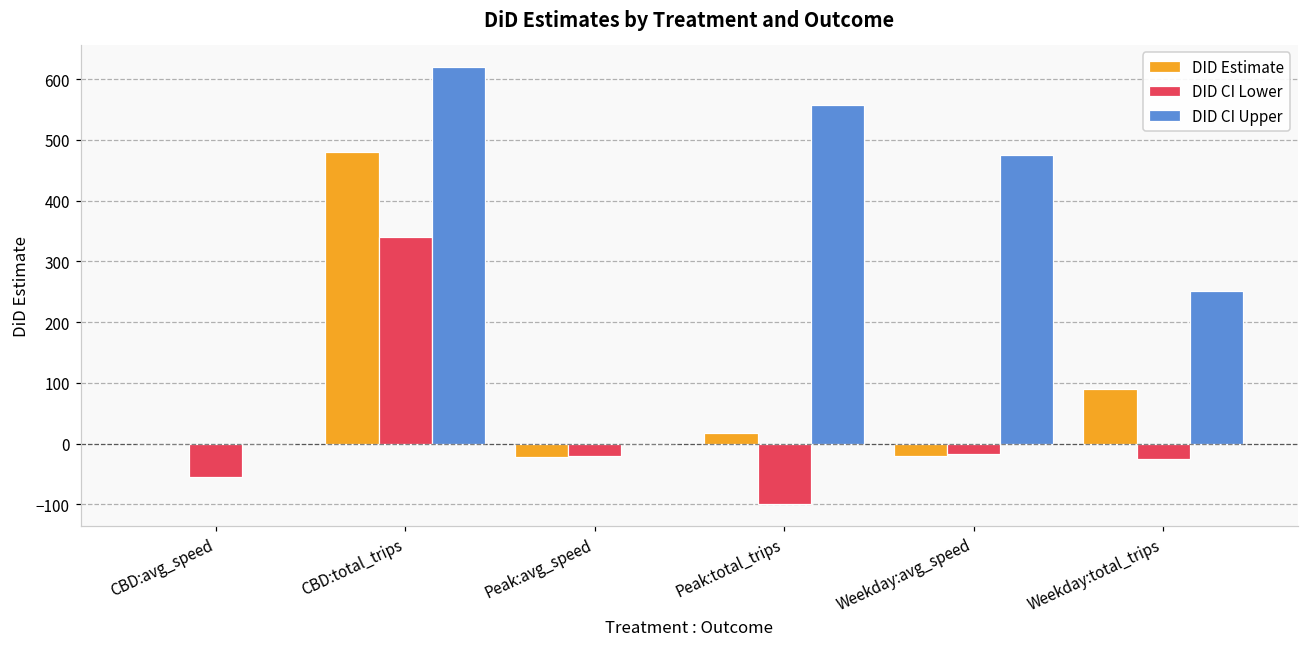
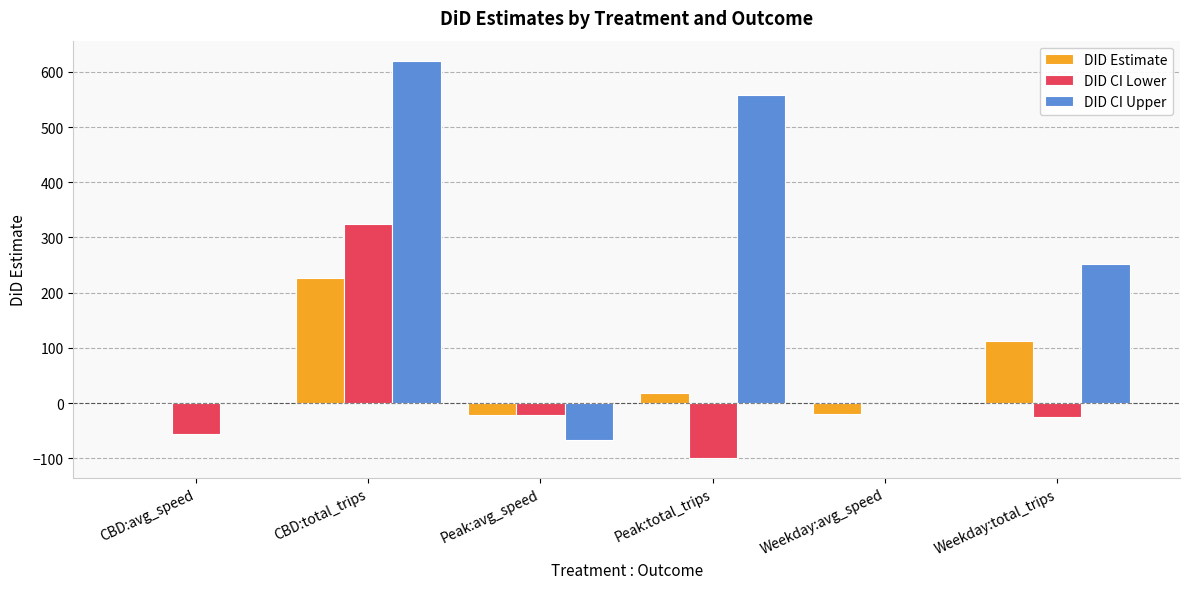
  {
    "DID Estimate": {
-     "CBD:total_trips": 480,
+     "CBD:total_trips": 230,
      "Peak:avg_speed": -20,
      "Peak:total_trips": 20,
      "Weekday:avg_speed": -20,
-     "Weekday:total_trips": 90
+     "Weekday:total_trips": 110
    },
    "DID CI Lower": {
      "CBD:avg_speed": -60,
-     "CBD:total_trips": 340,
+     "CBD:total_trips": 320,
      "Peak:avg_speed": -20,
      "Peak:total_trips": -100,
-     "Weekday:avg_speed": -20,
+     "Weekday:avg_speed": 0,
      "Weekday:total_trips": -20
    },
    "DID CI Upper": {
      "CBD:total_trips": 620,
-     "Peak:avg_speed": 0,
+     "Peak:avg_speed": -70,
      "Peak:total_trips": 560,
-     "Weekday:avg_speed": 470,
+     "Weekday:avg_speed": 0,
      "Weekday:total_trips": 250
    }
  }
